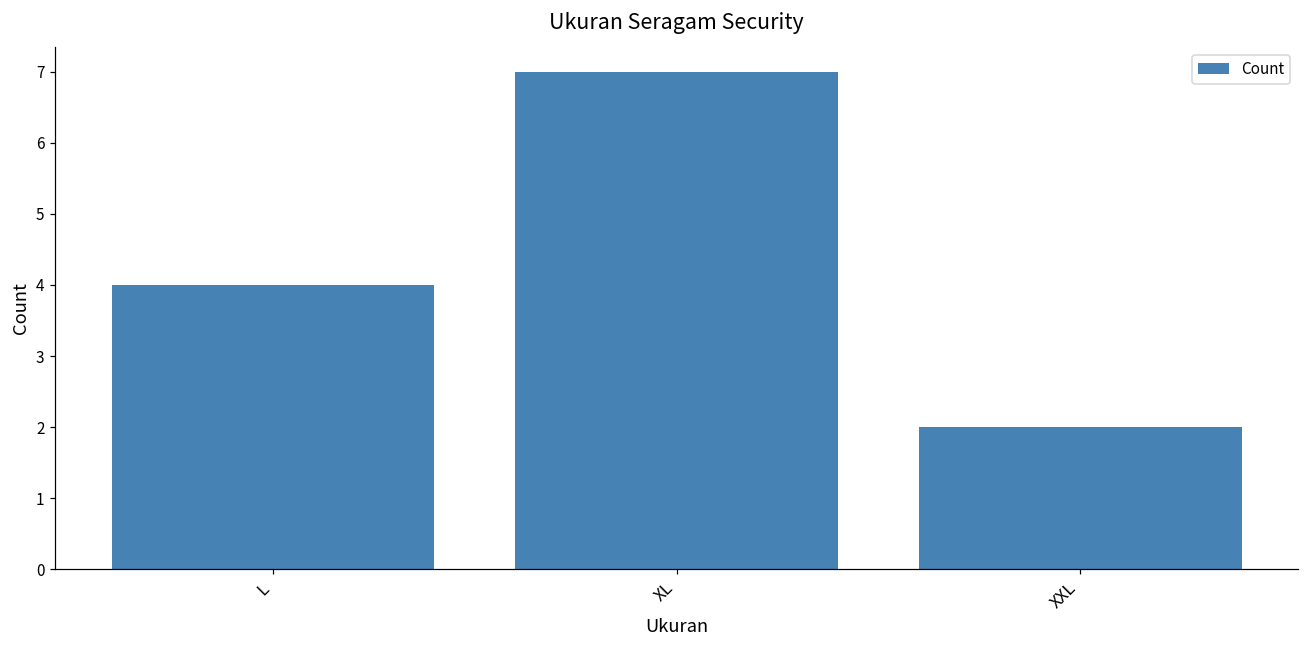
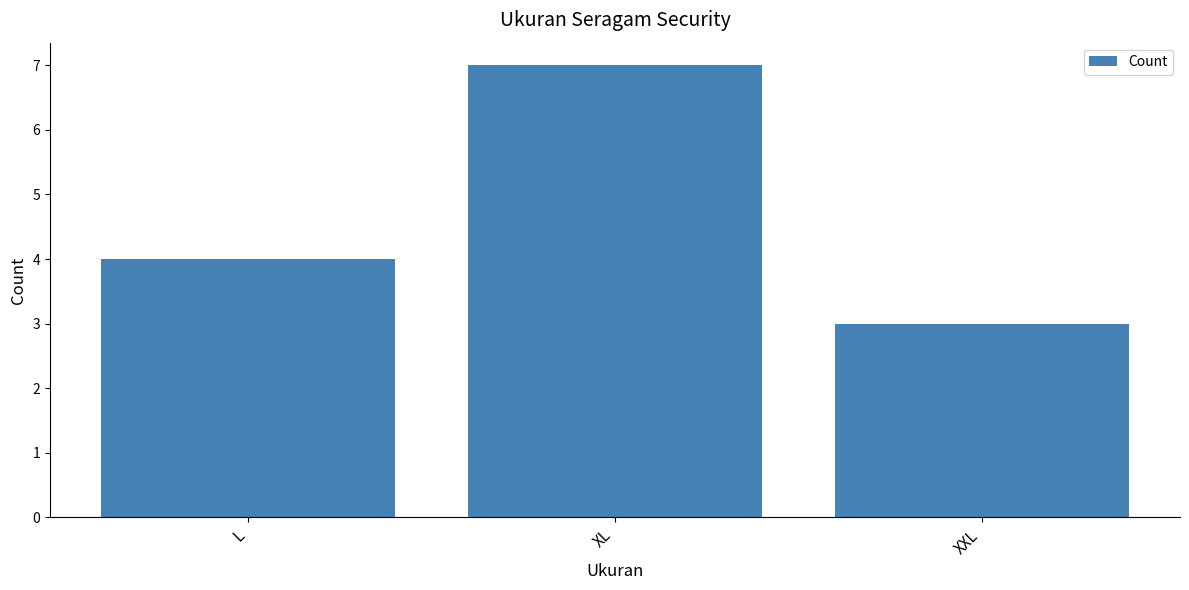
  {
    "L": 4,
    "XL": 7,
-   "XXL": 2
+   "XXL": 3
  }
